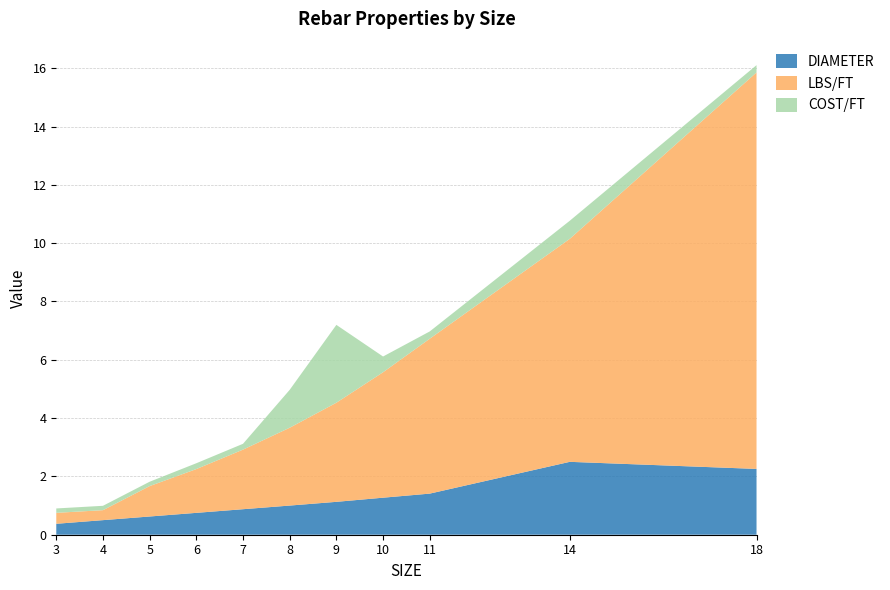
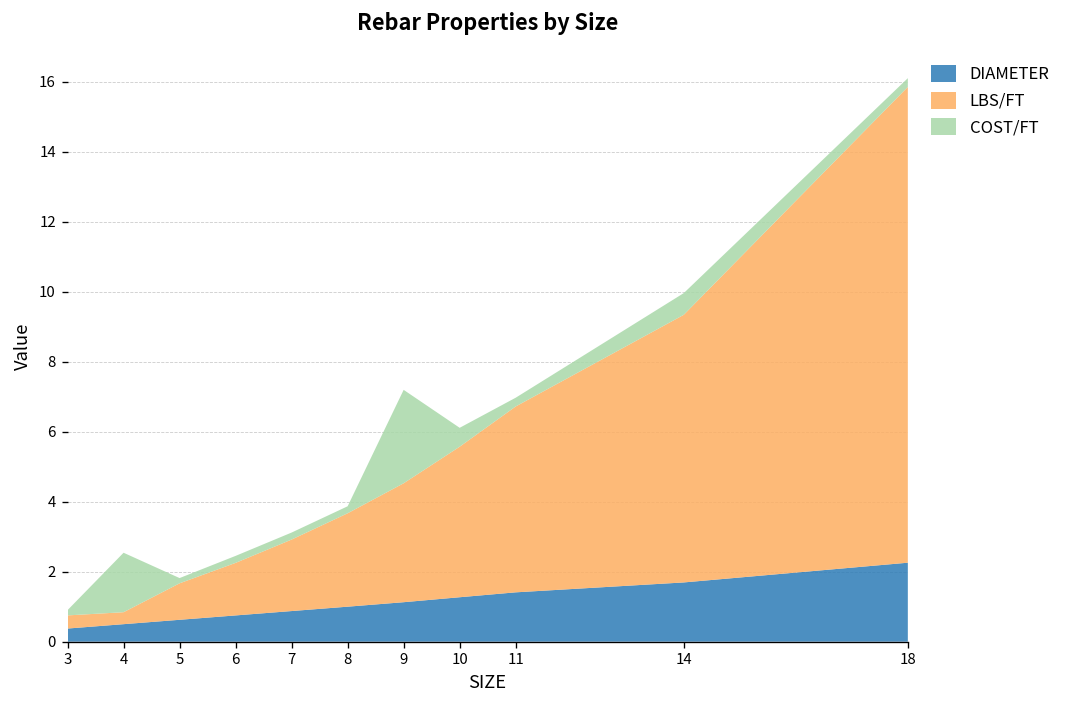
  {
    "DIAMETER": {
      "3": 0.4,
      "4": 0.5,
      "5": 0.6,
      "6": 0.8,
      "7": 0.9,
      "8": 1.0,
      "9": 1.1,
      "10": 1.3,
      "11": 1.4,
-     "14": 2.5,
+     "14": 1.7,
      "18": 2.3
    },
    "LBS/FT": {
      "3": 0.4,
      "4": 0.3,
      "5": 1.0,
      "6": 1.5,
      "7": 2.0,
      "8": 2.7,
      "9": 3.4,
      "10": 4.3,
      "11": 5.3,
      "14": 7.7,
      "18": 13.6
    },
    "COST/FT": {
      "3": 0.2,
-     "4": 0.2,
+     "4": 1.7,
      "5": 0.1,
      "6": 0.2,
      "7": 0.2,
-     "8": 1.3,
+     "8": 0.2,
      "9": 2.7,
      "10": 0.5,
      "11": 0.3,
      "14": 0.6,
      "18": 0.3
    }
  }
